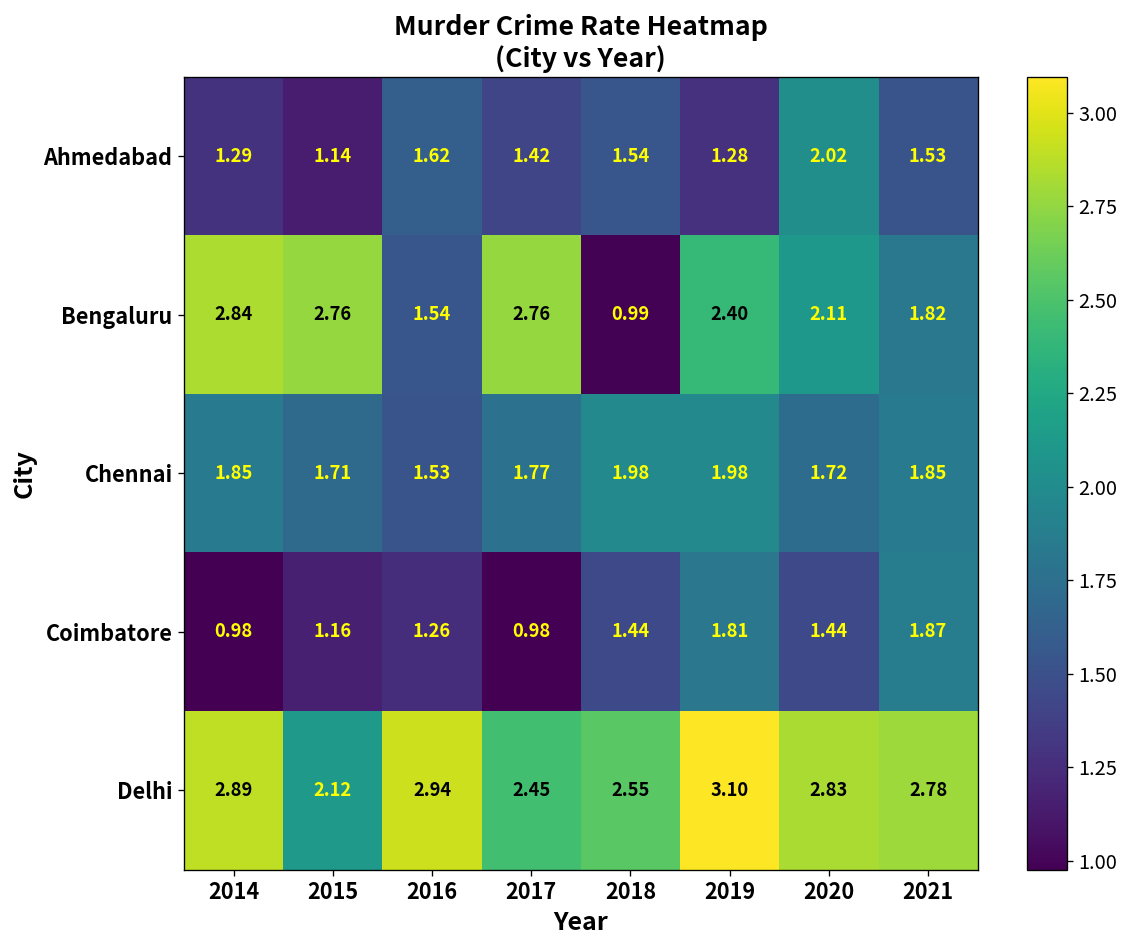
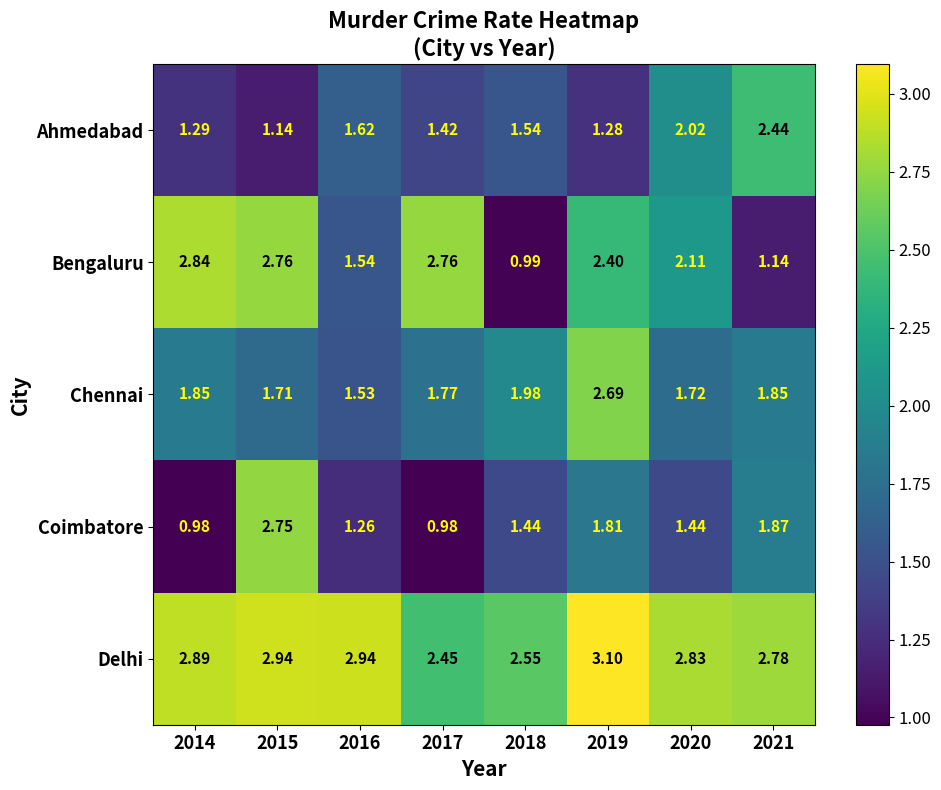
  {
    "Ahmedabad": {
      "2014": 1.29,
      "2015": 1.14,
      "2016": 1.62,
      "2017": 1.42,
      "2018": 1.54,
      "2019": 1.28,
      "2020": 2.02,
-     "2021": 1.53
+     "2021": 2.44
    },
    "Bengaluru": {
      "2014": 2.84,
      "2015": 2.76,
      "2016": 1.54,
      "2017": 2.76,
      "2018": 0.99,
      "2019": 2.40,
      "2020": 2.11,
-     "2021": 1.82
+     "2021": 1.14
    },
    "Chennai": {
      "2014": 1.85,
      "2015": 1.71,
      "2016": 1.53,
      "2017": 1.77,
      "2018": 1.98,
-     "2019": 1.98,
+     "2019": 2.69,
      "2020": 1.72,
      "2021": 1.85
    },
    "Coimbatore": {
      "2014": 0.98,
-     "2015": 1.16,
+     "2015": 2.75,
      "2016": 1.26,
      "2017": 0.98,
      "2018": 1.44,
      "2019": 1.81,
      "2020": 1.44,
      "2021": 1.87
    },
    "Delhi": {
      "2014": 2.89,
-     "2015": 2.12,
+     "2015": 2.94,
      "2016": 2.94,
      "2017": 2.45,
      "2018": 2.55,
      "2019": 3.10,
      "2020": 2.83,
      "2021": 2.78
    }
  }
